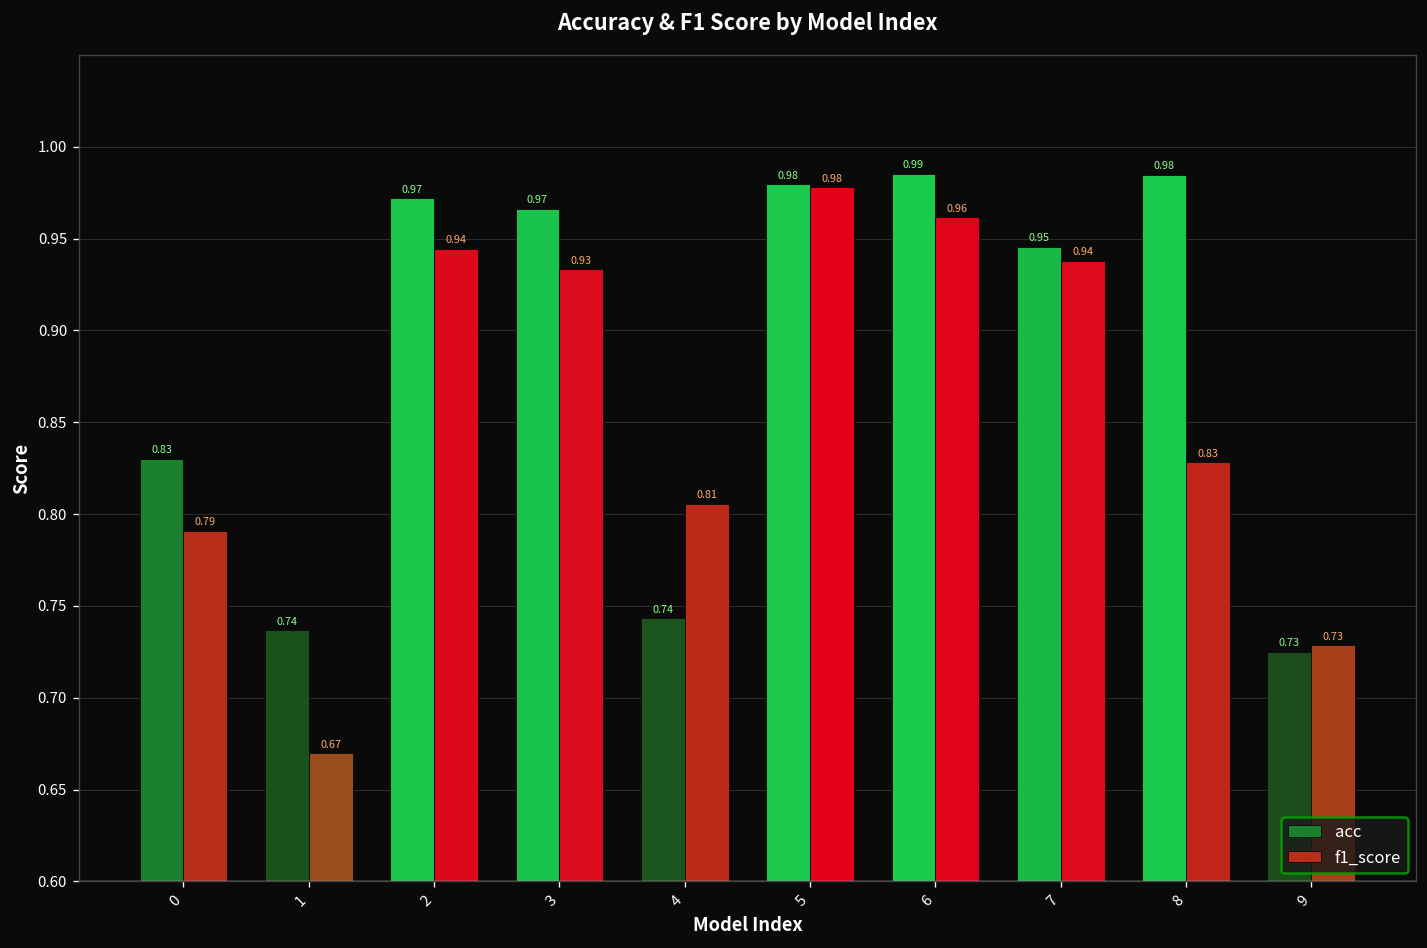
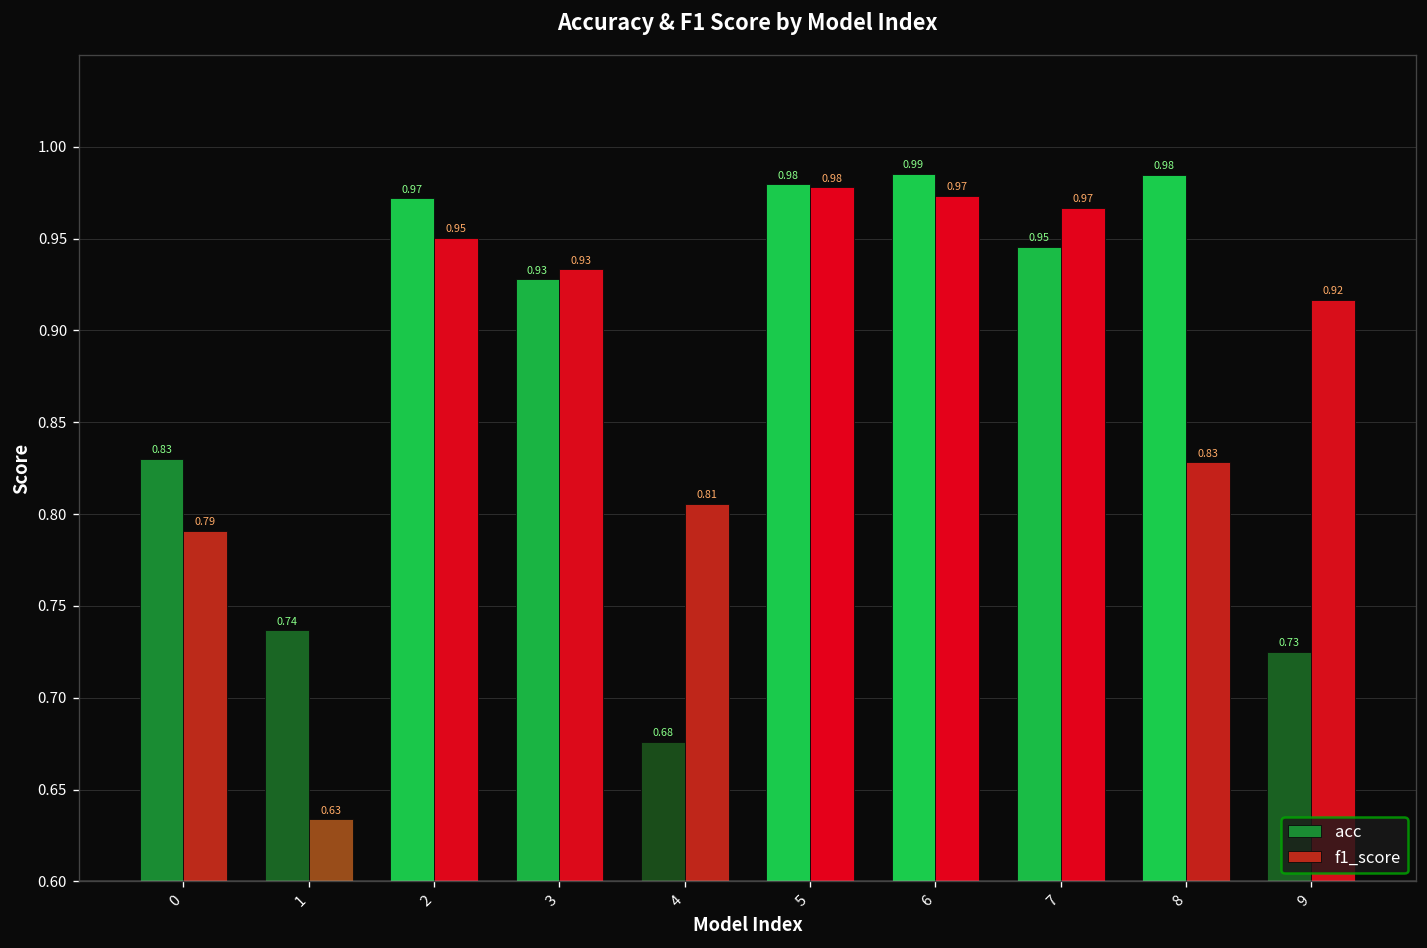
  {
    "acc": {
      "0": 0.83,
      "1": 0.74,
      "2": 0.97,
-     "3": 0.97,
-     "4": 0.74,
+     "3": 0.93,
+     "4": 0.68,
      "5": 0.98,
      "6": 0.99,
      "7": 0.95,
      "8": 0.98,
      "9": 0.73
    },
    "f1_score": {
      "0": 0.79,
-     "1": 0.67,
-     "2": 0.94,
+     "1": 0.63,
+     "2": 0.95,
      "3": 0.93,
      "4": 0.81,
      "5": 0.98,
-     "6": 0.96,
-     "7": 0.94,
+     "6": 0.97,
+     "7": 0.97,
      "8": 0.83,
-     "9": 0.73
+     "9": 0.92
    }
  }
